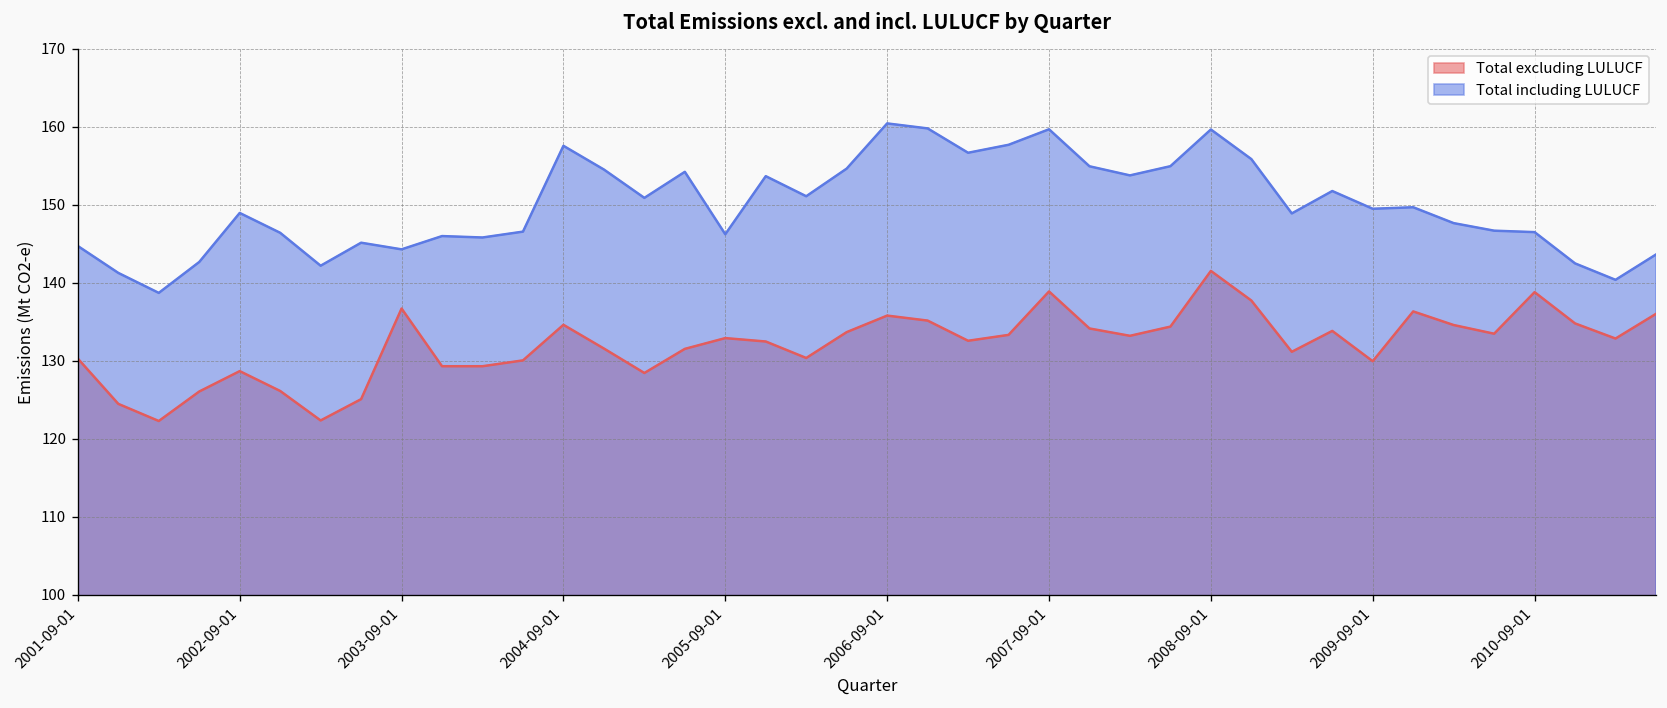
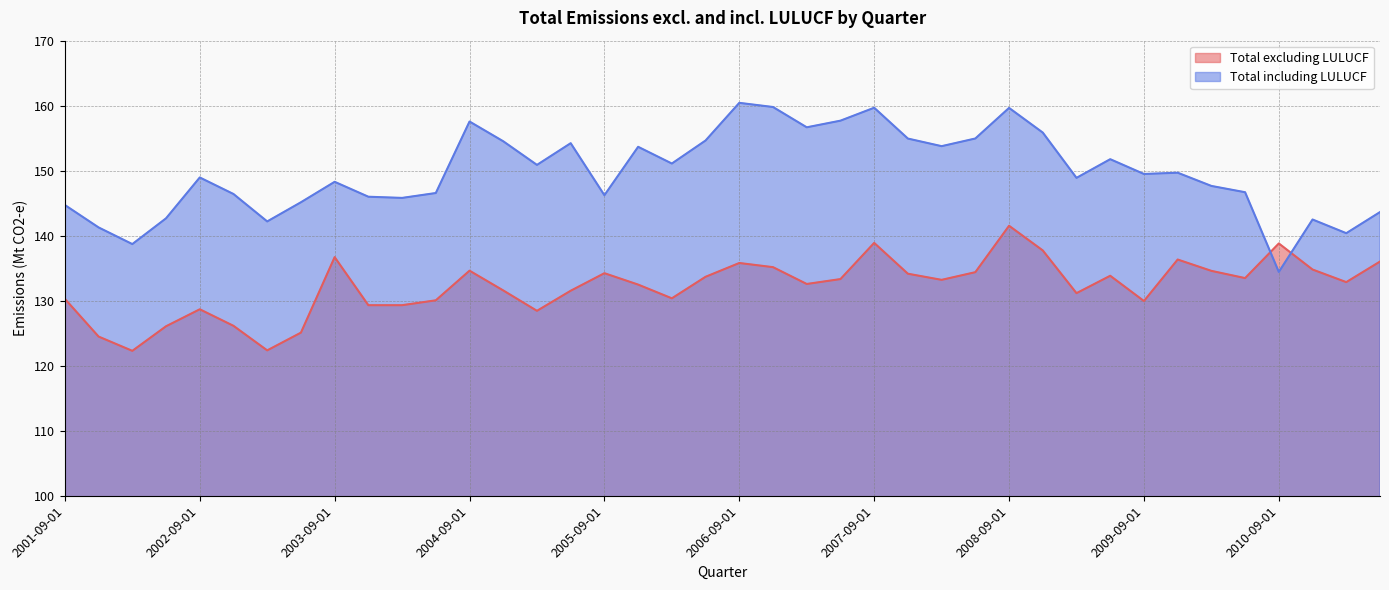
  {
    "Total excluding LULUCF": {
      "2001-09-01": 130,
      "2002-09-01": 129,
      "2003-09-01": 137,
      "2004-09-01": 135,
-     "2005-09-01": 133,
+     "2005-09-01": 134,
      "2006-09-01": 136,
      "2007-09-01": 139,
      "2008-09-01": 142,
      "2009-09-01": 130,
      "2010-09-01": 139
    },
    "Total including LULUCF": {
      "2001-09-01": 145,
      "2002-09-01": 149,
-     "2003-09-01": 144,
+     "2003-09-01": 148,
      "2004-09-01": 158,
      "2005-09-01": 146,
      "2006-09-01": 160,
      "2007-09-01": 160,
      "2008-09-01": 160,
      "2009-09-01": 149,
-     "2010-09-01": 147
+     "2010-09-01": 134
    }
  }
